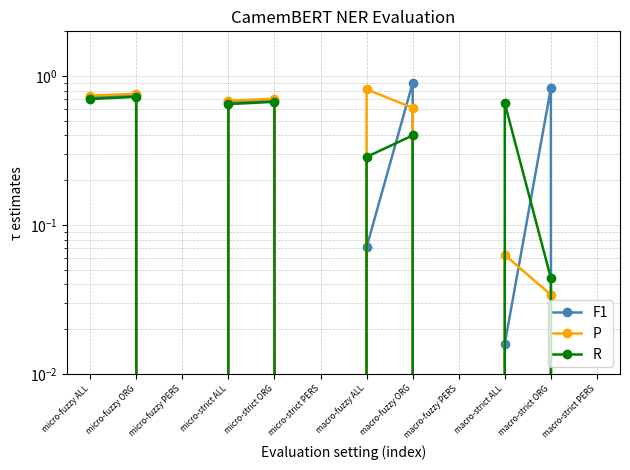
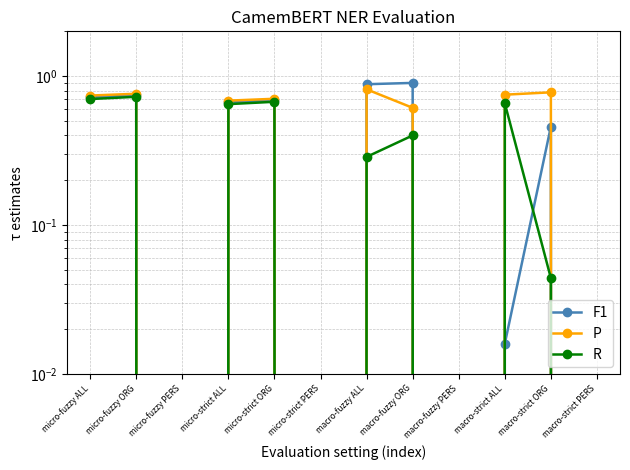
  {
    "F1": {
-     "macro-fuzzy ALL": 0.07,
+     "macro-fuzzy ALL": 0.9,
      "macro-fuzzy ORG": 0.9,
      "macro-strict ALL": 0.016,
-     "macro-strict ORG": 0.8
+     "macro-strict ORG": 0.46
    },
    "P": {
      "macro-fuzzy ALL": 0.8,
      "macro-fuzzy ORG": 0.61,
-     "macro-strict ALL": 0.063,
-     "macro-strict ORG": 0.034
+     "macro-strict ALL": 0.8,
+     "macro-strict ORG": 0.8
    },
    "R": {
      "macro-fuzzy ALL": 0.29,
      "macro-fuzzy ORG": 0.40,
      "macro-strict ALL": 0.7,
      "macro-strict ORG": 0.044
    }
  }
